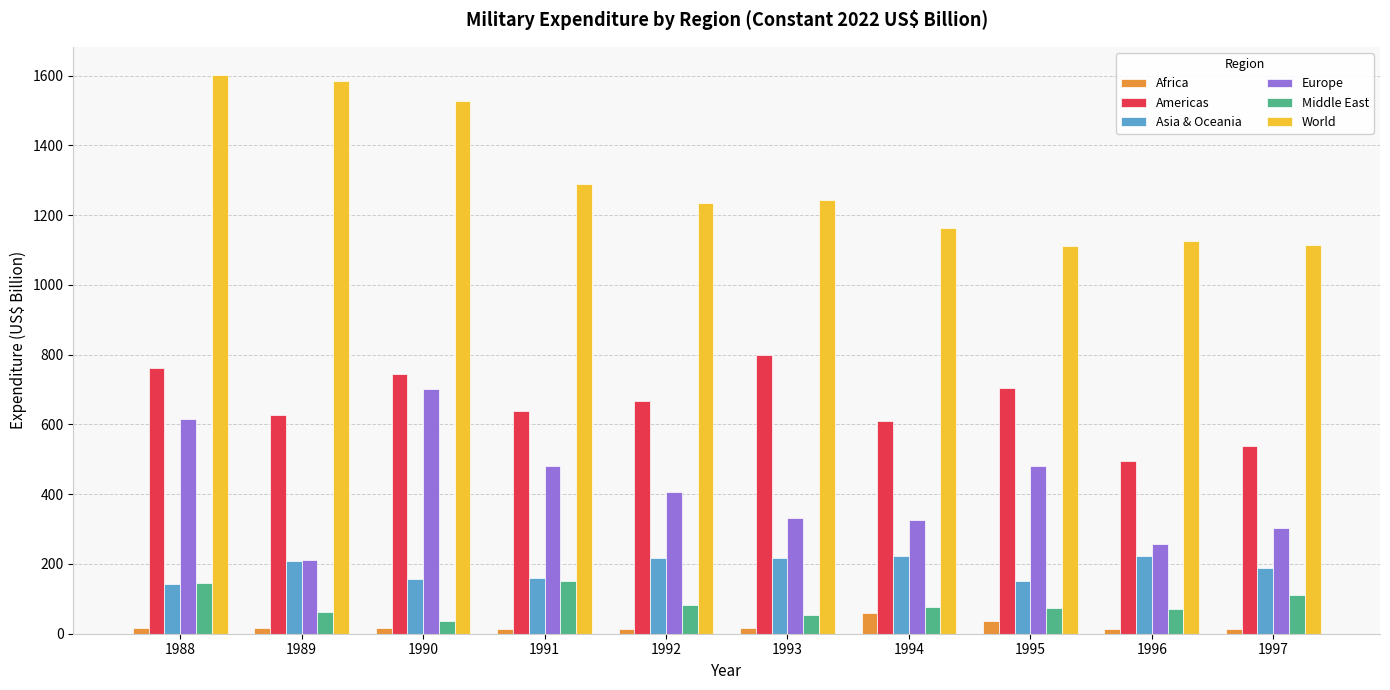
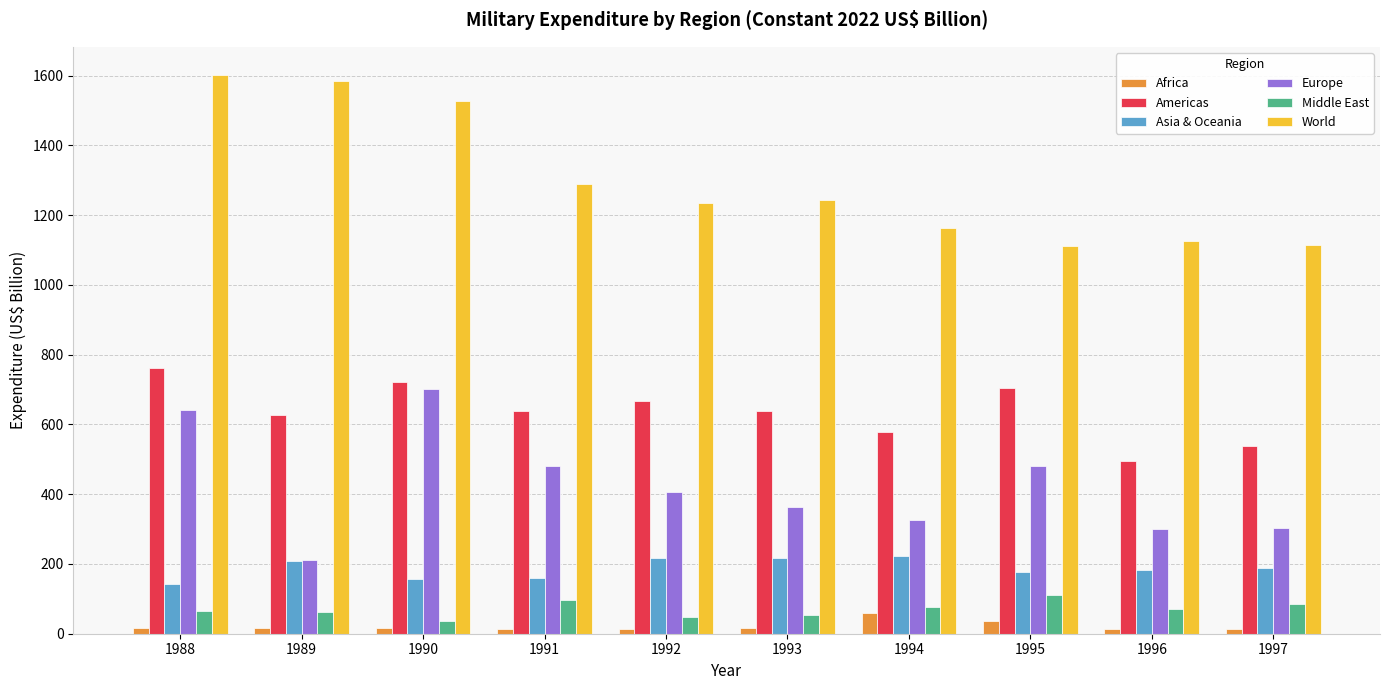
  {
    "Americas": {
      "1988": 760,
      "1989": 630,
-     "1990": 740,
+     "1990": 720,
      "1991": 640,
      "1992": 670,
-     "1993": 800,
-     "1994": 610,
+     "1993": 640,
+     "1994": 580,
      "1995": 710,
      "1996": 490,
      "1997": 540
    },
    "Asia & Oceania": {
      "1988": 140,
      "1989": 210,
      "1990": 160,
      "1991": 160,
      "1992": 220,
      "1993": 220,
      "1994": 220,
-     "1995": 150,
-     "1996": 220,
+     "1995": 180,
+     "1996": 180,
      "1997": 190
    },
    "Europe": {
-     "1988": 620,
+     "1988": 640,
      "1989": 210,
      "1990": 700,
      "1991": 480,
      "1992": 410,
-     "1993": 330,
+     "1993": 360,
      "1994": 330,
      "1995": 480,
-     "1996": 260,
+     "1996": 300,
      "1997": 300
    },
    "Middle East": {
-     "1988": 150,
+     "1988": 70,
      "1989": 60,
      "1990": 40,
-     "1991": 150,
-     "1992": 80,
+     "1991": 100,
+     "1992": 50,
      "1993": 50,
      "1994": 80,
-     "1995": 70,
+     "1995": 110,
      "1996": 70,
-     "1997": 110
+     "1997": 80
    }
  }
